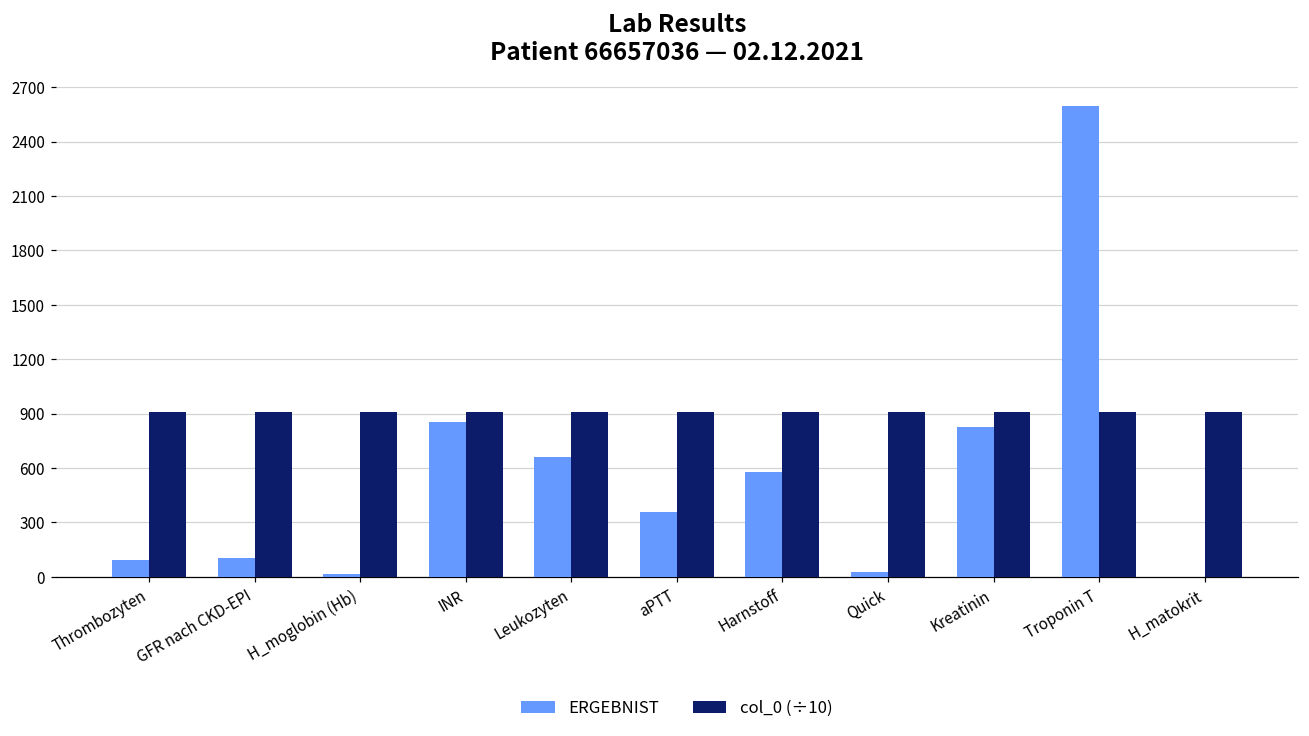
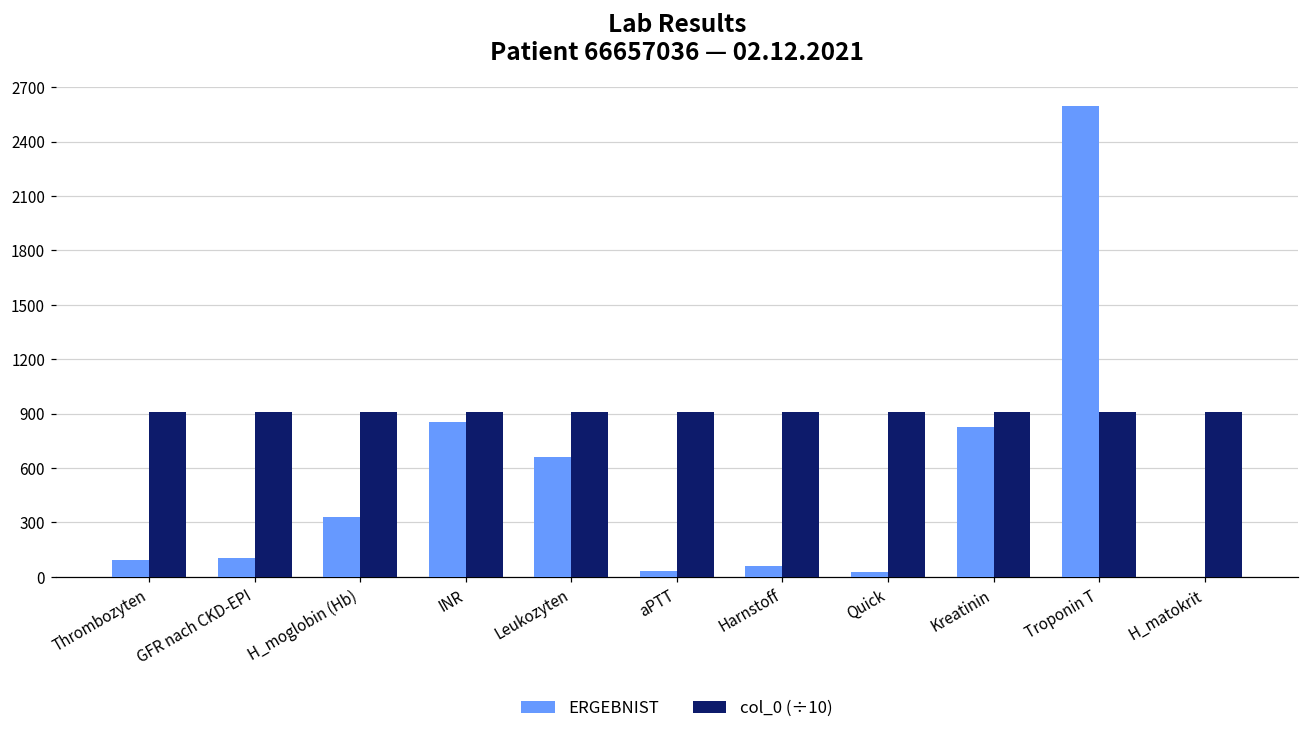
  {
    "ERGEBNIST": {
      "Thrombozyten": 100,
      "GFR nach CKD-EPI": 100,
-     "H_moglobin (Hb)": 10,
+     "H_moglobin (Hb)": 330,
      "INR": 850,
      "Leukozyten": 660,
-     "aPTT": 360,
-     "Harnstoff": 580,
+     "aPTT": 30,
+     "Harnstoff": 60,
      "Quick": 30,
      "Kreatinin": 820,
      "Troponin T": 2600,
      "H_matokrit": 0
    },
    "col_0 (÷10)": {
      "Thrombozyten": 910,
      "GFR nach CKD-EPI": 910,
      "H_moglobin (Hb)": 910,
      "INR": 910,
      "Leukozyten": 910,
      "aPTT": 910,
      "Harnstoff": 910,
      "Quick": 910,
      "Kreatinin": 910,
      "Troponin T": 910,
      "H_matokrit": 910
    }
  }
